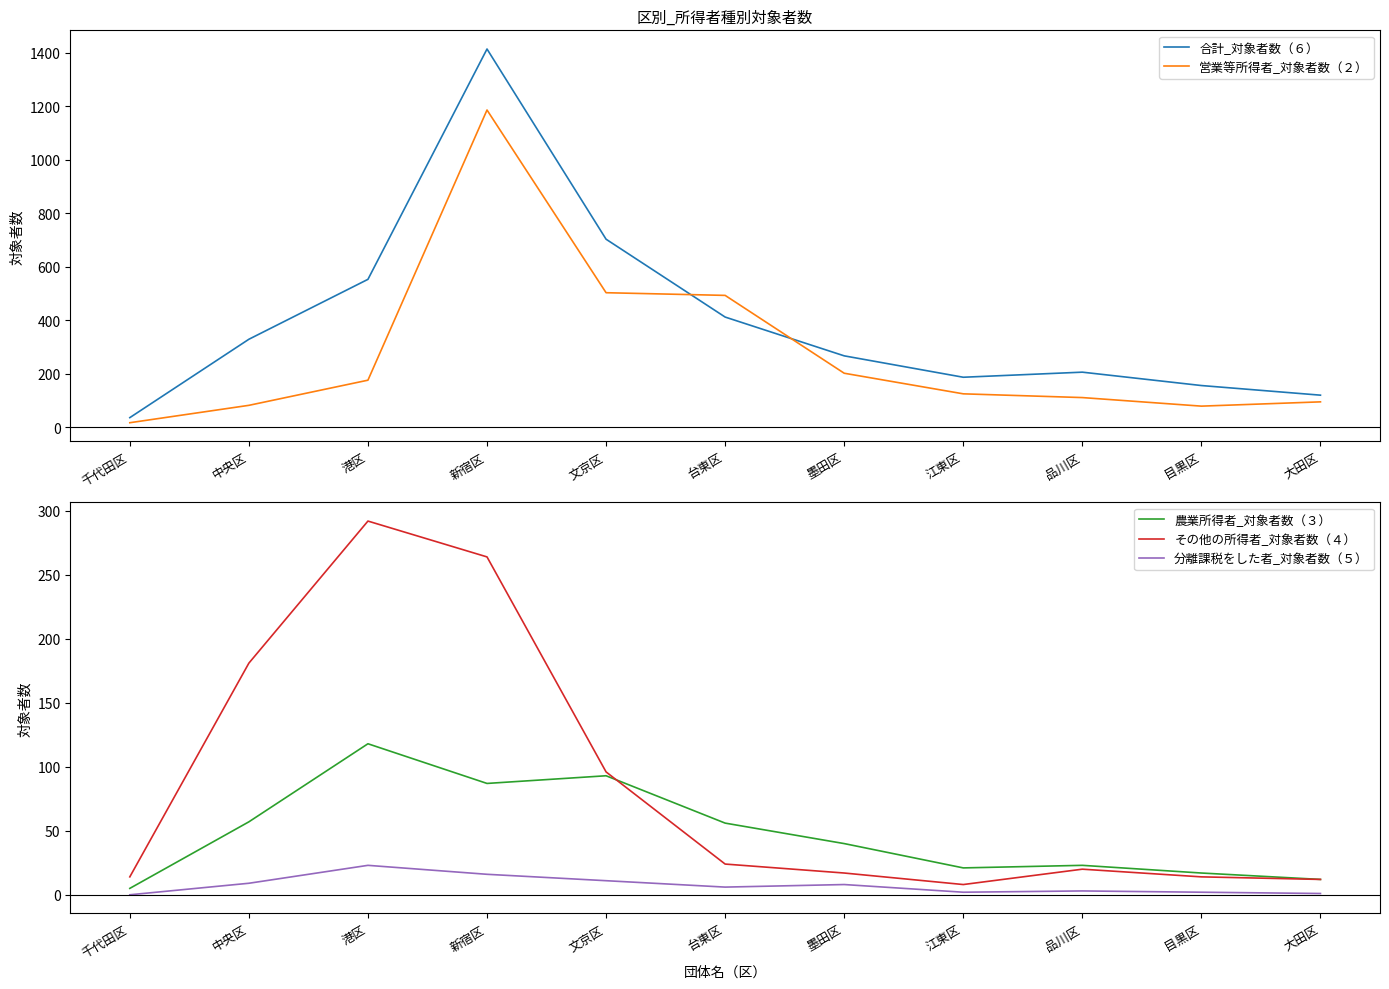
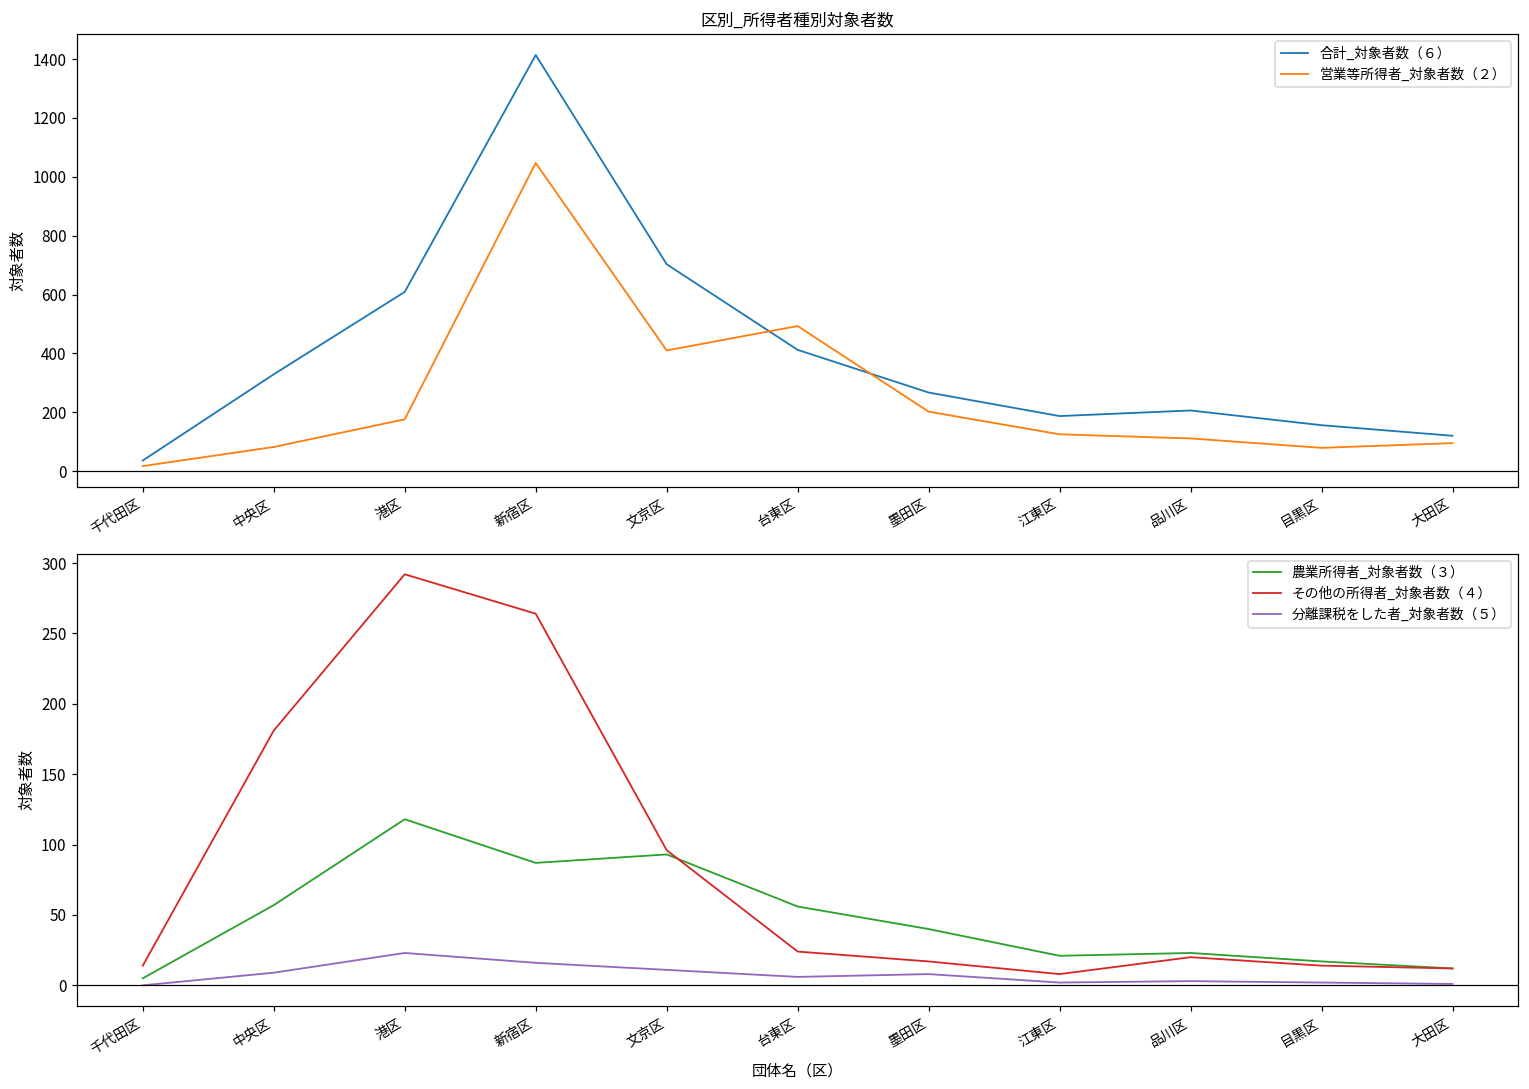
  {
    "区別_所得者種別対象者数": {
      "合計_対象者数（６）": {
        "千代田区": 40,
        "中央区": 330,
-       "港区": 550,
+       "港区": 610,
        "新宿区": 1410,
        "文京区": 700,
        "台東区": 410,
        "墨田区": 270,
        "江東区": 190,
        "品川区": 210,
        "目黒区": 160,
        "大田区": 120
      },
      "営業等所得者_対象者数（２）": {
        "千代田区": 20,
        "中央区": 80,
        "港区": 180,
-       "新宿区": 1190,
-       "文京区": 500,
+       "新宿区": 1050,
+       "文京区": 410,
        "台東区": 490,
        "墨田区": 200,
        "江東区": 130,
        "品川区": 110,
        "目黒区": 80,
        "大田区": 100
      }
    }
  }
